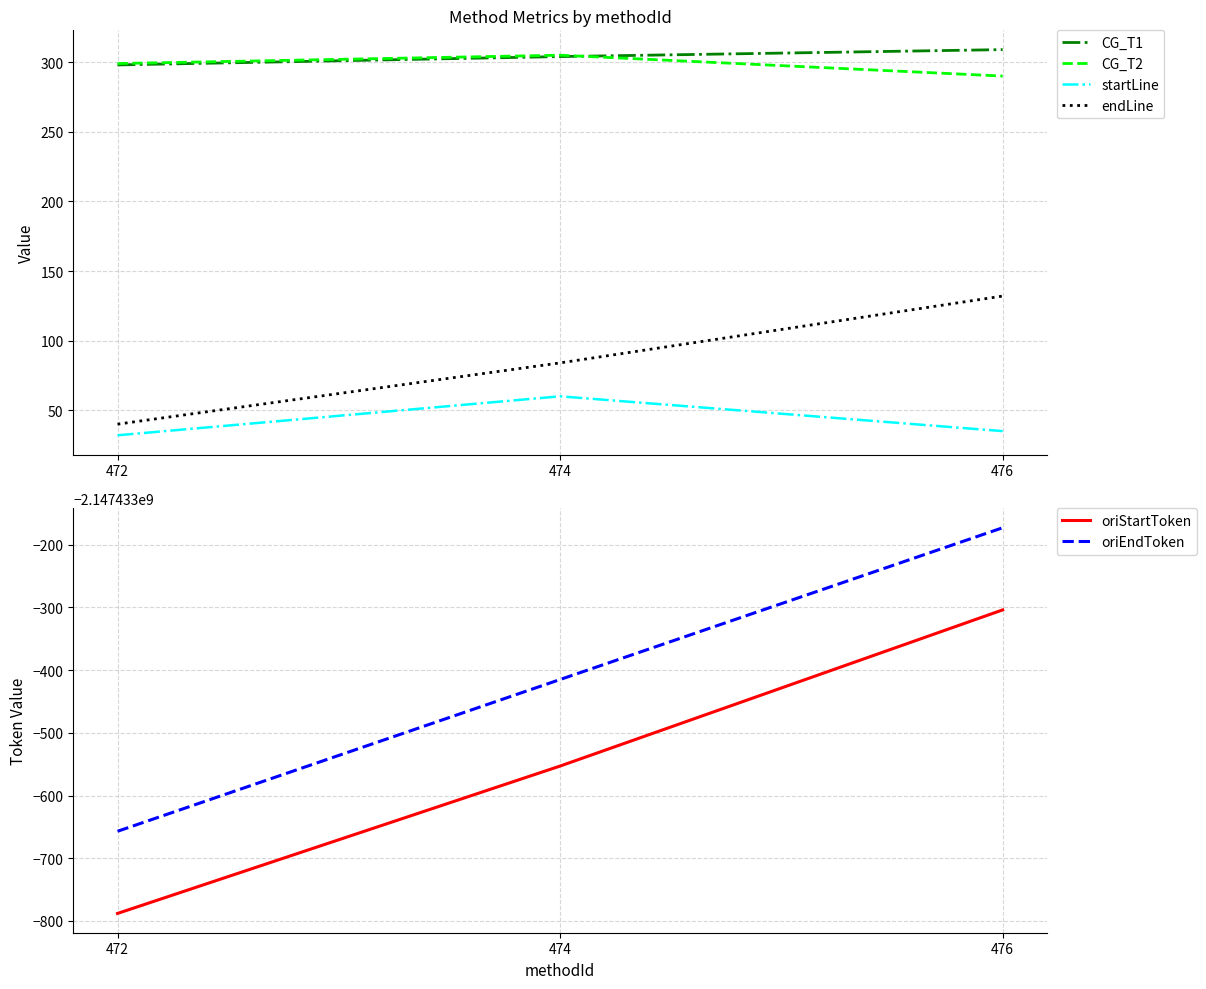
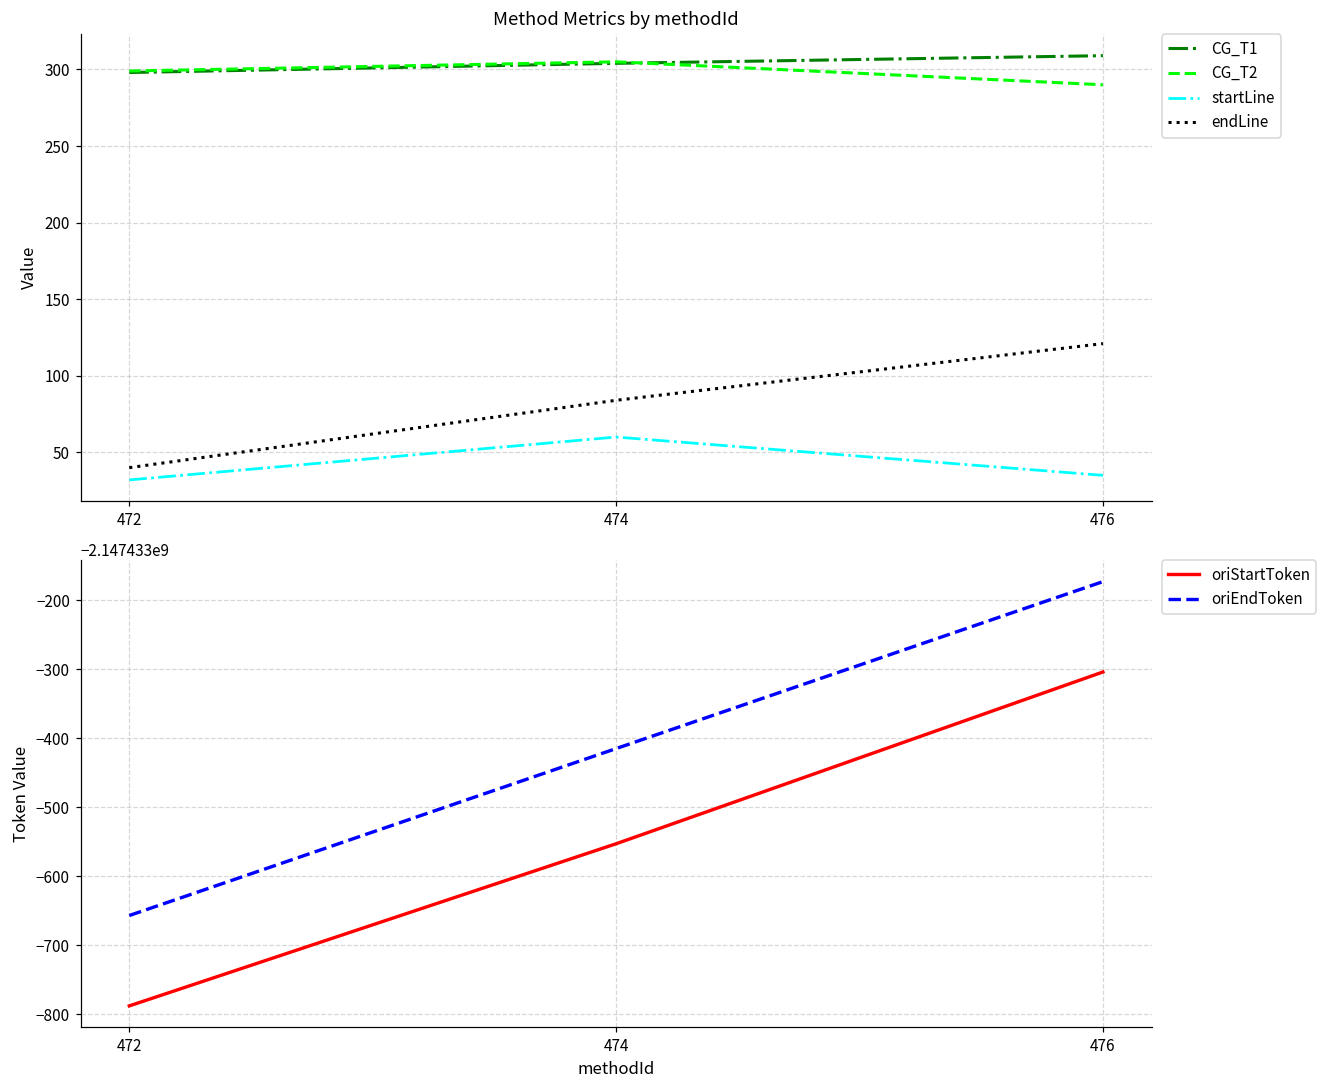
  {
    "Method Metrics by methodId": {
      "CG_T1": {
        "476": 309
      },
      "CG_T2": {
        "476": 290
      },
      "startLine": {
        "472": 32,
        "474": 60,
        "476": 35
      },
      "endLine": {
        "472": 40,
        "474": 84,
-       "476": 132
+       "476": 121
      }
    }
  }
